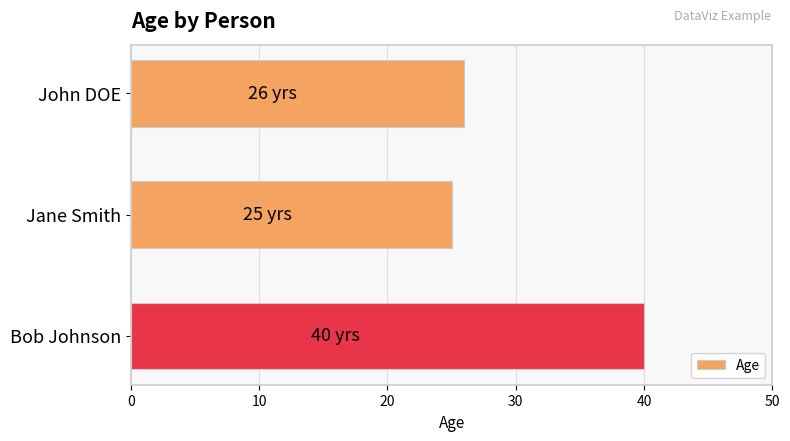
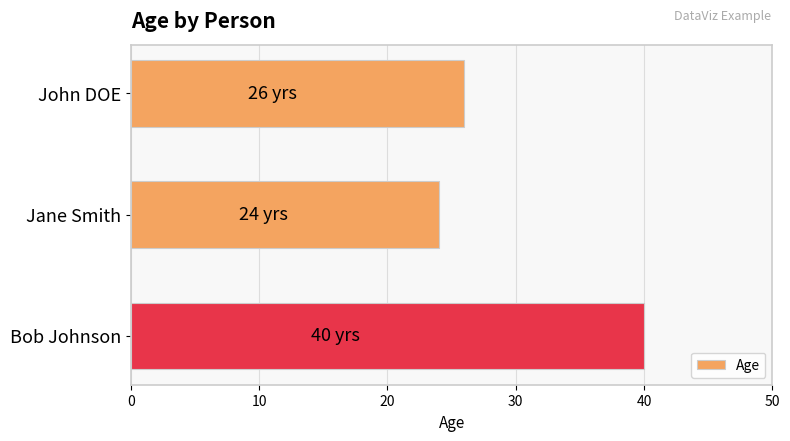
  {
    "John DOE": 26,
-   "Jane Smith": 25,
+   "Jane Smith": 24,
    "Bob Johnson": 40
  }
